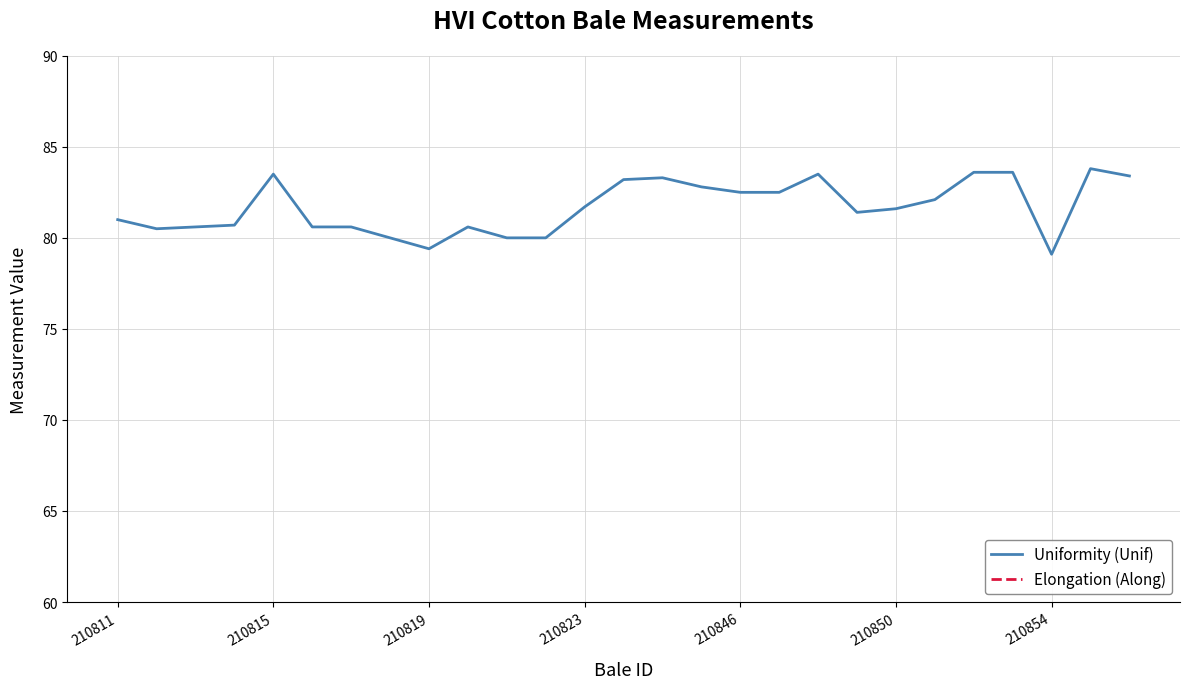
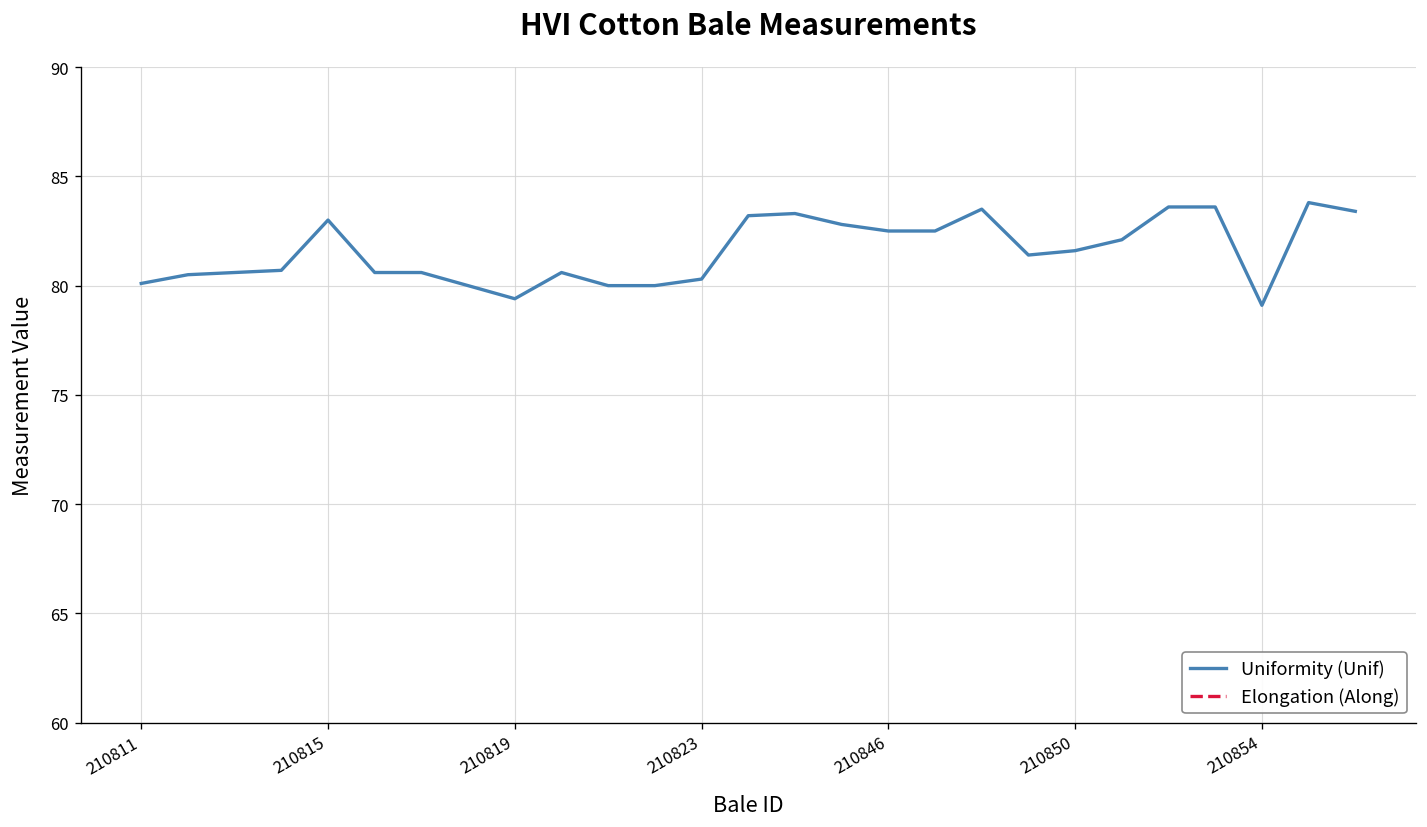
  {
    "Uniformity (Unif)": {
-     "210811": 81.0,
-     "210815": 83.5,
+     "210811": 80.1,
+     "210815": 83.0,
      "210819": 79.4,
-     "210823": 81.7,
+     "210823": 80.3,
      "210846": 82.5,
      "210850": 81.6,
      "210854": 79.1
    }
  }
